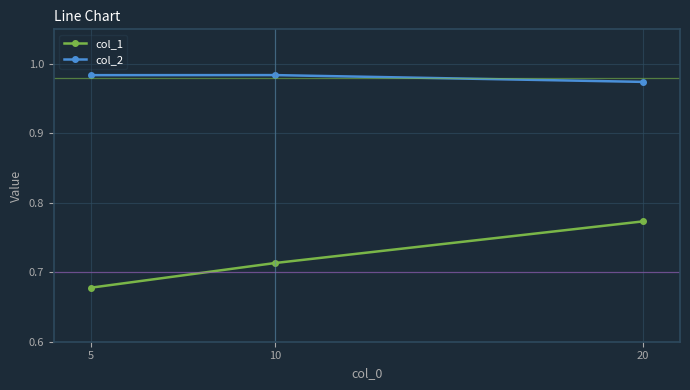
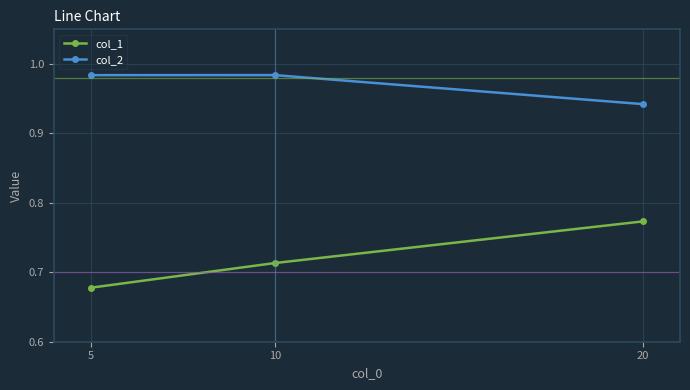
  {
    "col_1": {
      "5": 0.68,
      "10": 0.71,
      "20": 0.77
    },
    "col_2": {
      "5": 0.98,
      "10": 0.98,
-     "20": 0.97
+     "20": 0.94
    }
  }
